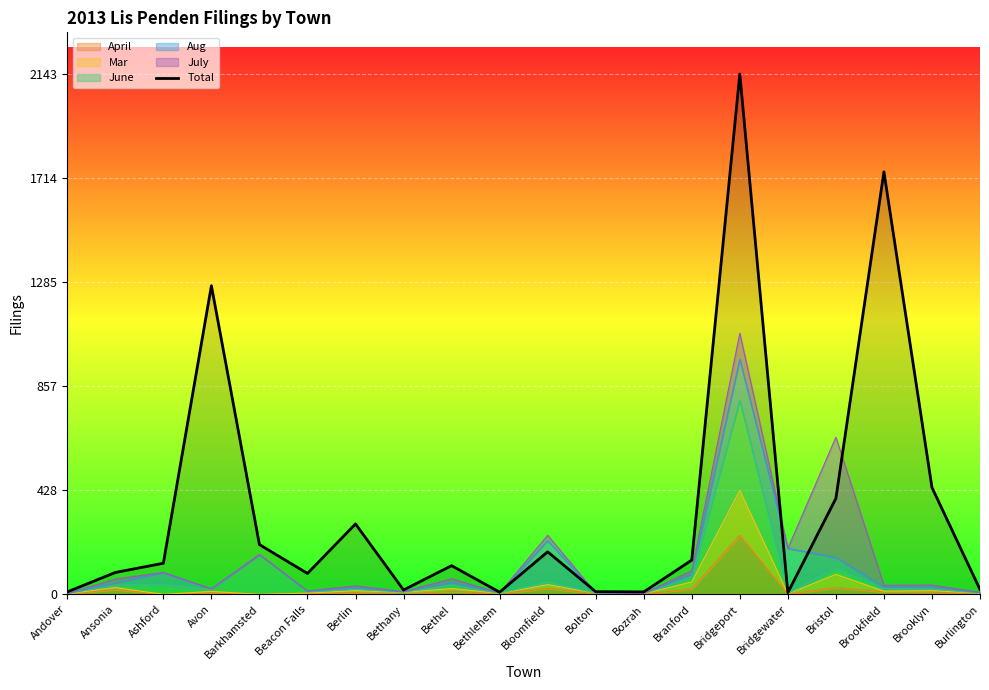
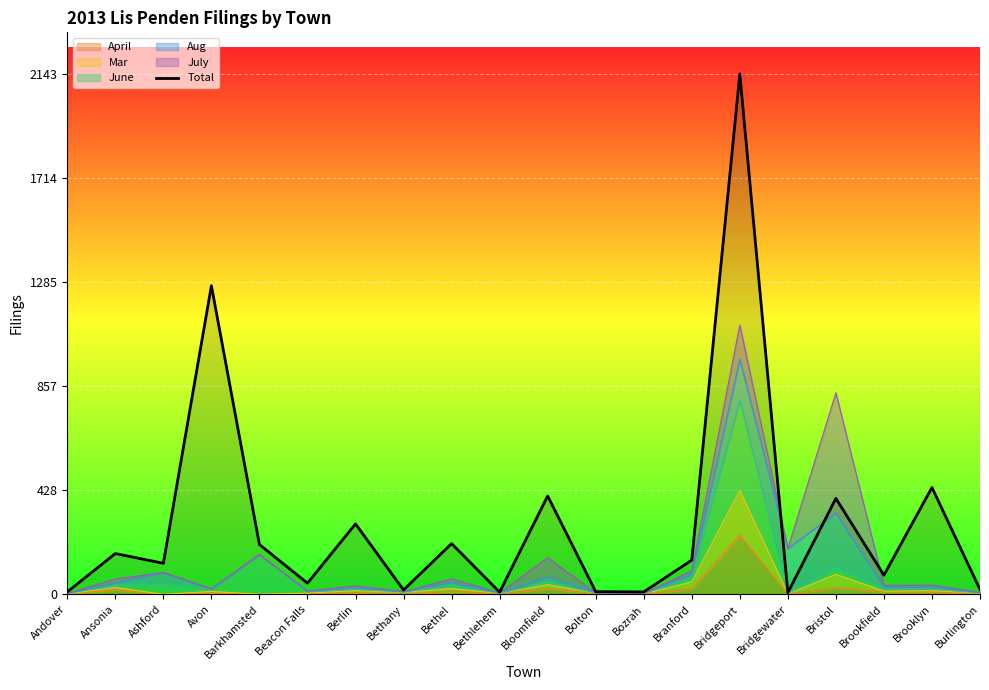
  {
    "June": {
      "Ashford": 40
    },
    "Aug": {
-     "Bloomfield": 170,
-     "Bristol": 50
+     "Bloomfield": 20,
+     "Bristol": 230
    },
    "July": {
-     "Bloomfield": 20,
-     "Bridgeport": 110,
+     "Bloomfield": 80,
+     "Bridgeport": 140,
      "Bristol": 500
    },
    "Total": {
-     "Ansonia": 90,
+     "Ansonia": 170,
      "Ashford": 130,
      "Avon": 1270,
      "Barkhamsted": 210,
-     "Beacon Falls": 90,
+     "Beacon Falls": 50,
      "Berlin": 290,
-     "Bethel": 120,
-     "Bloomfield": 180,
+     "Bethel": 210,
+     "Bloomfield": 410,
      "Branford": 140,
      "Bridgeport": 2140,
      "Bristol": 400,
-     "Brookfield": 1740,
+     "Brookfield": 80,
      "Brooklyn": 440,
      "Burlington": 20
    }
  }
